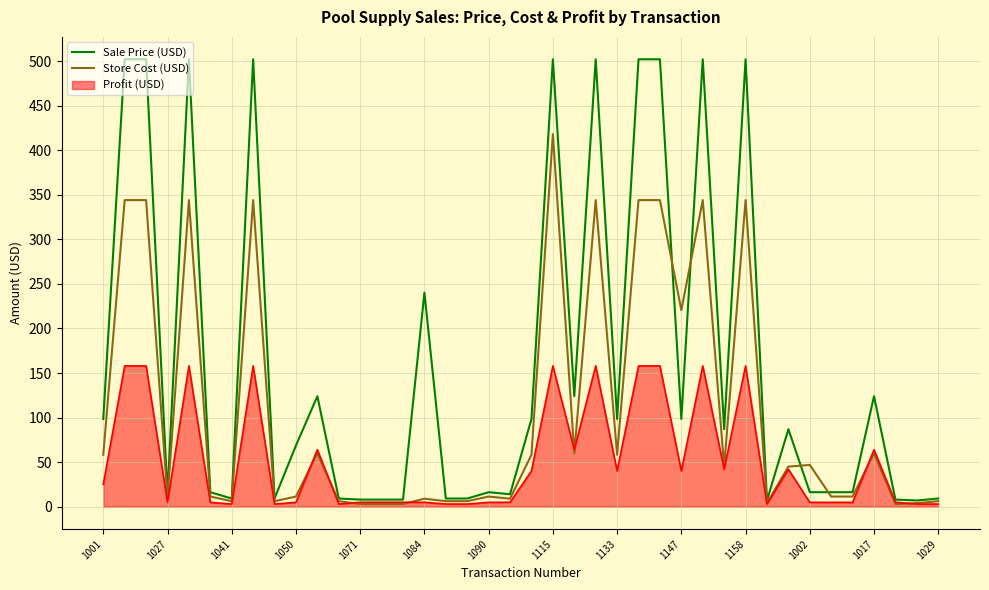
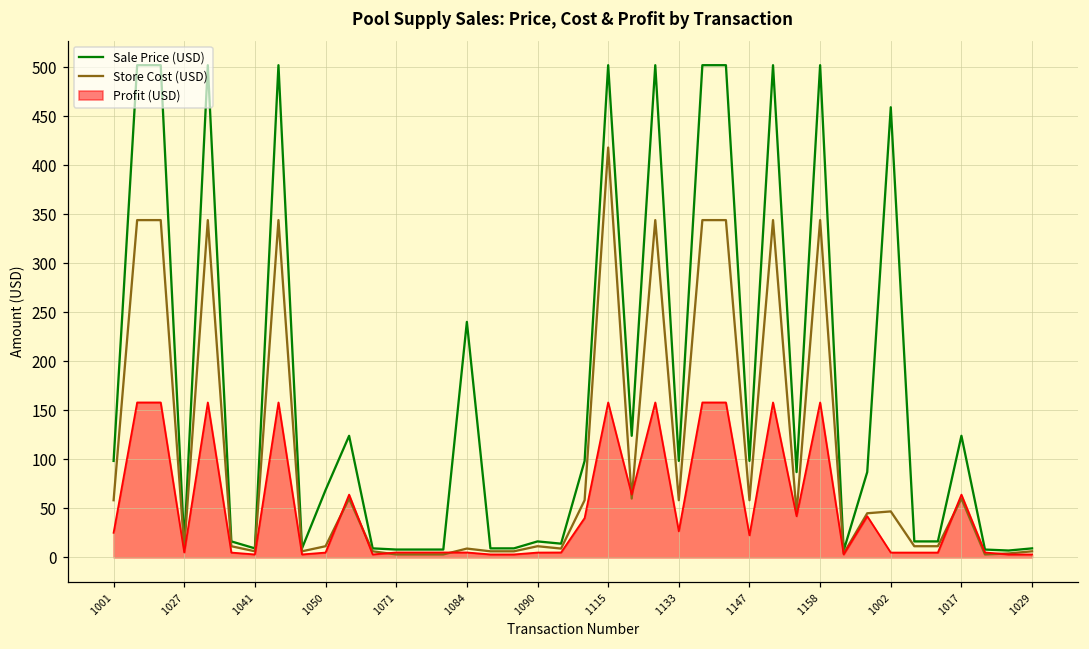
  {
    "Sale Price (USD)": {
      "1001": 100,
      "1027": 10,
      "1041": 10,
      "1050": 70,
      "1071": 10,
      "1084": 240,
      "1090": 20,
      "1115": 500,
      "1133": 100,
      "1147": 100,
      "1158": 500,
-     "1002": 20,
+     "1002": 460,
      "1017": 120,
      "1029": 10
    },
    "Profit (USD)": {
      "1001": 30,
      "1027": 10,
      "1041": 0,
      "1050": 0,
      "1084": 10,
      "1090": 0,
      "1115": 160,
-     "1133": 40,
-     "1147": 40,
+     "1133": 30,
+     "1147": 20,
      "1158": 160,
      "1002": 0,
      "1017": 60,
      "1029": 0
    },
    "Store Cost (USD)": {
      "1001": 60,
      "1027": 10,
      "1041": 10,
      "1050": 10,
      "1084": 10,
      "1090": 10,
      "1115": 420,
      "1133": 60,
-     "1147": 220,
+     "1147": 60,
      "1158": 340,
      "1002": 50,
      "1017": 60,
      "1029": 10
    }
  }
